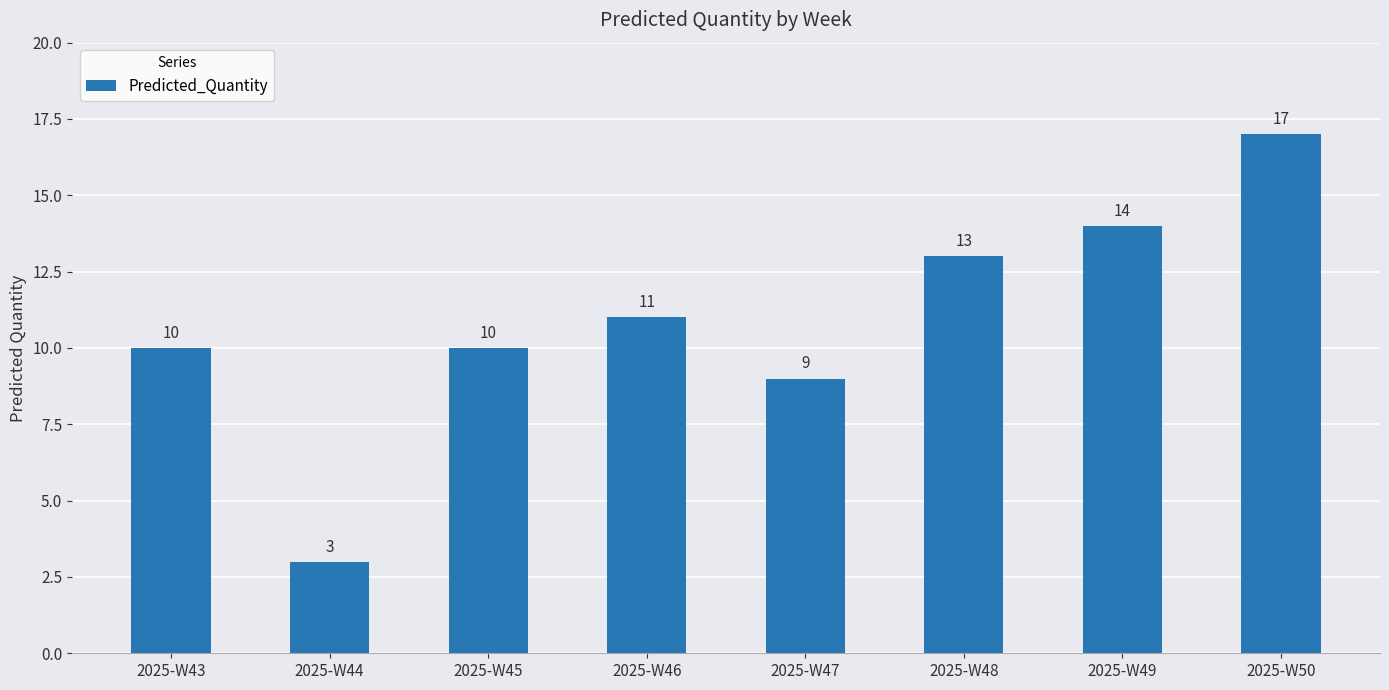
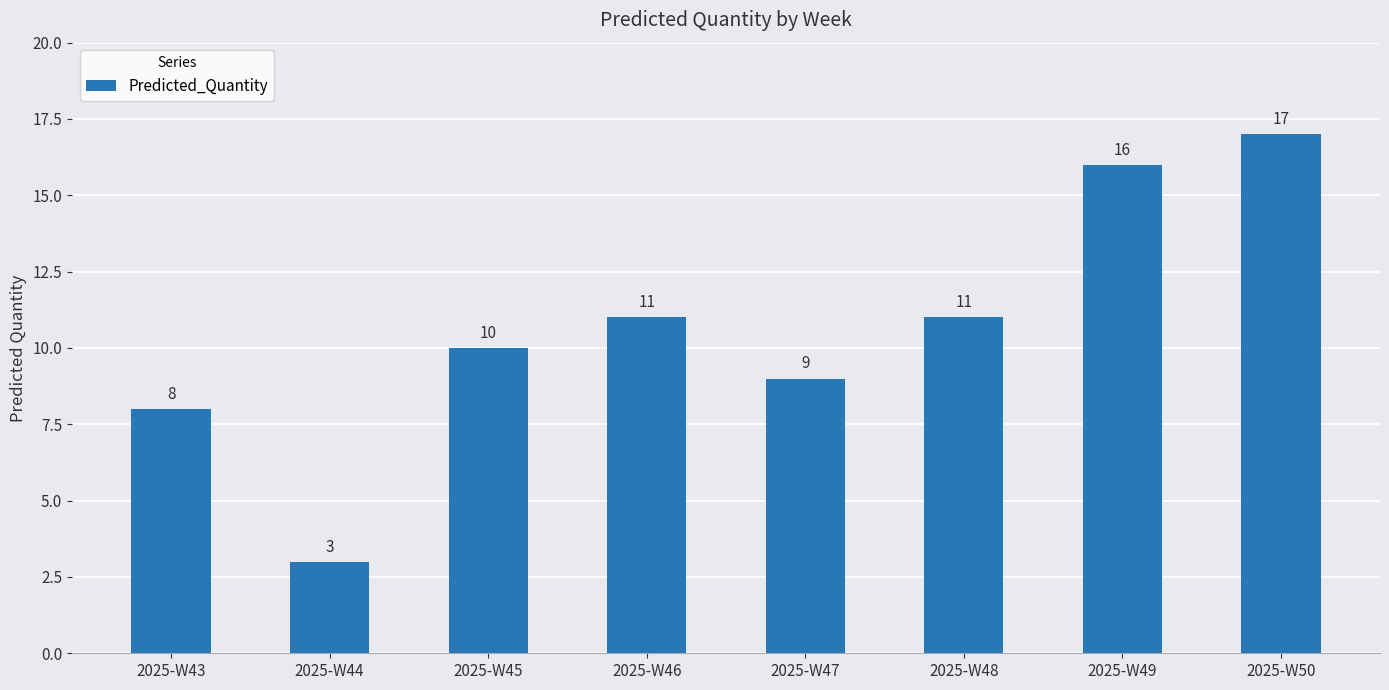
  {
-   "2025-W43": 10,
+   "2025-W43": 8,
    "2025-W44": 3,
    "2025-W45": 10,
    "2025-W46": 11,
    "2025-W47": 9,
-   "2025-W48": 13,
-   "2025-W49": 14,
+   "2025-W48": 11,
+   "2025-W49": 16,
    "2025-W50": 17
  }
